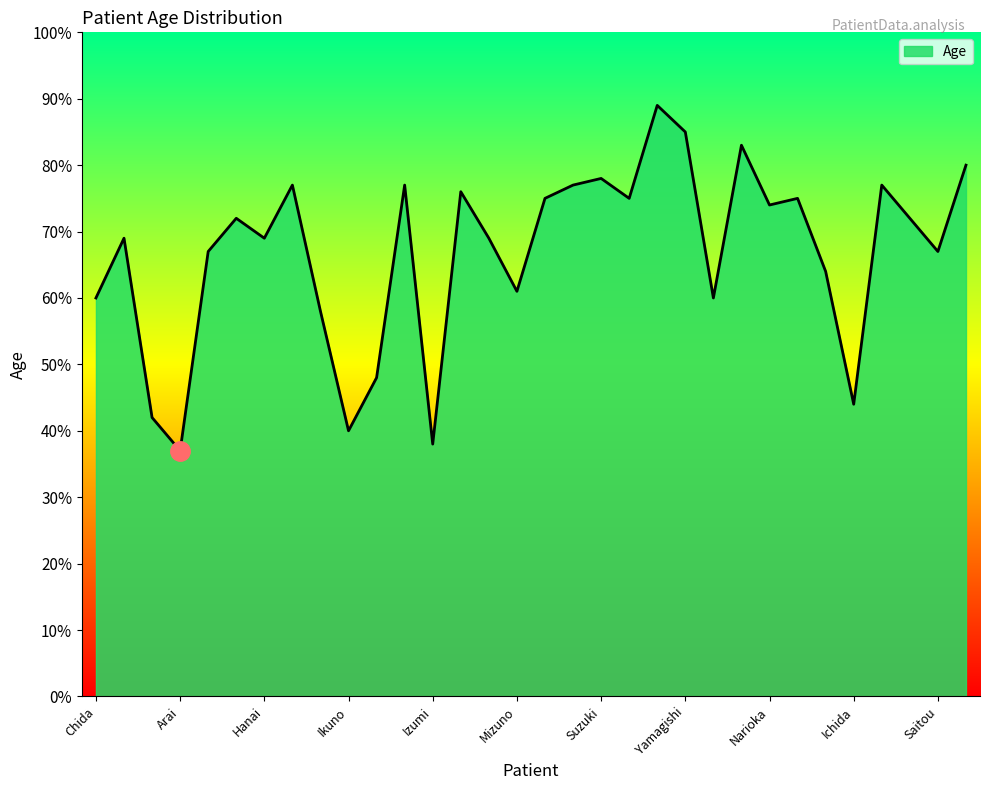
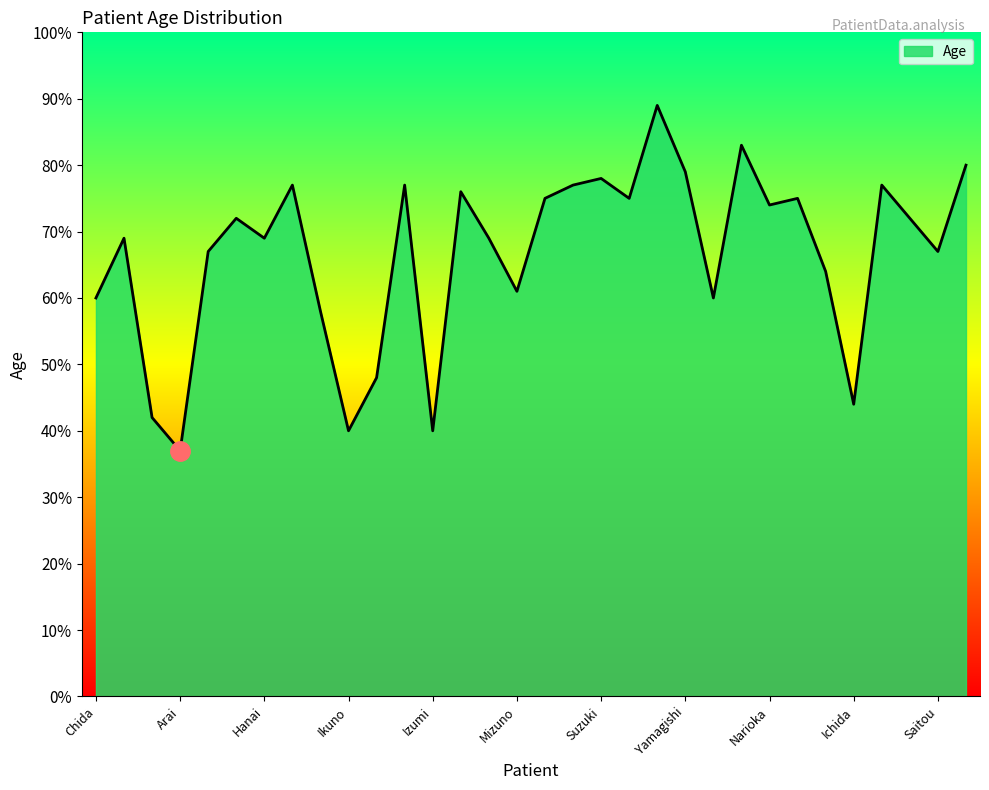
  {
    "Age": {
      "Chida": "60%",
      "Hanai": "69%",
      "Ikuno": "40%",
-     "Izumi": "38%",
+     "Izumi": "40%",
      "Mizuno": "61%",
      "Suzuki": "78%",
-     "Yamagishi": "85%",
+     "Yamagishi": "79%",
      "Narioka": "74%",
      "Ichida": "44%",
      "Saitou": "67%"
    }
  }
